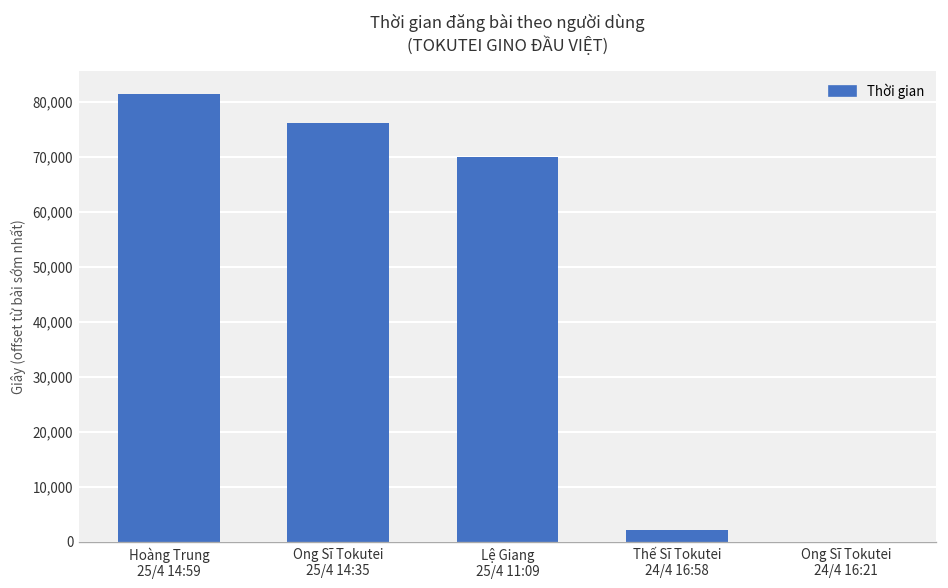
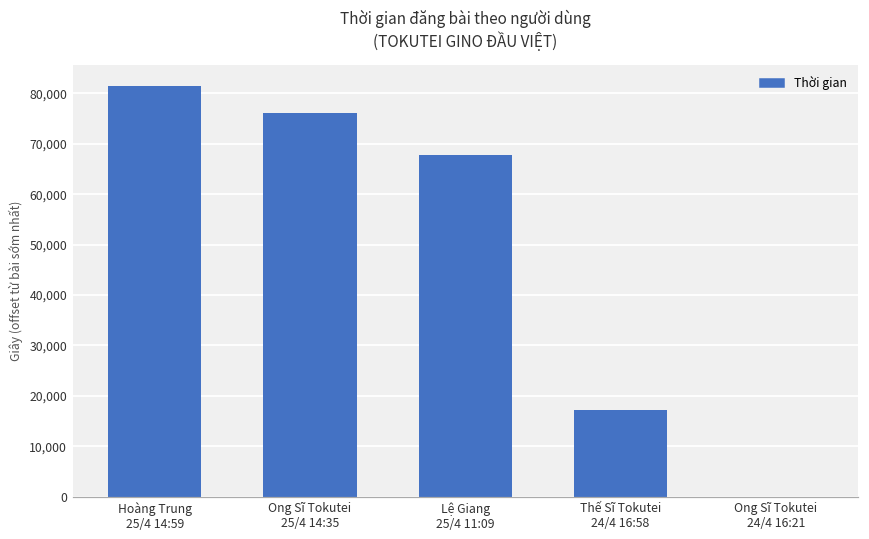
  {
    "Hoàng Trung 25/4 14:59": "81,000",
    "Ong Sĩ Tokutei 25/4 14:35": "76,000",
-   "Lệ Giang 25/4 11:09": "70,000",
-   "Thế Sĩ Tokutei 24/4 16:58": "2,000",
+   "Lệ Giang 25/4 11:09": "68,000",
+   "Thế Sĩ Tokutei 24/4 16:58": "17,000",
    "Ong Sĩ Tokutei 24/4 16:21": "0"
  }
